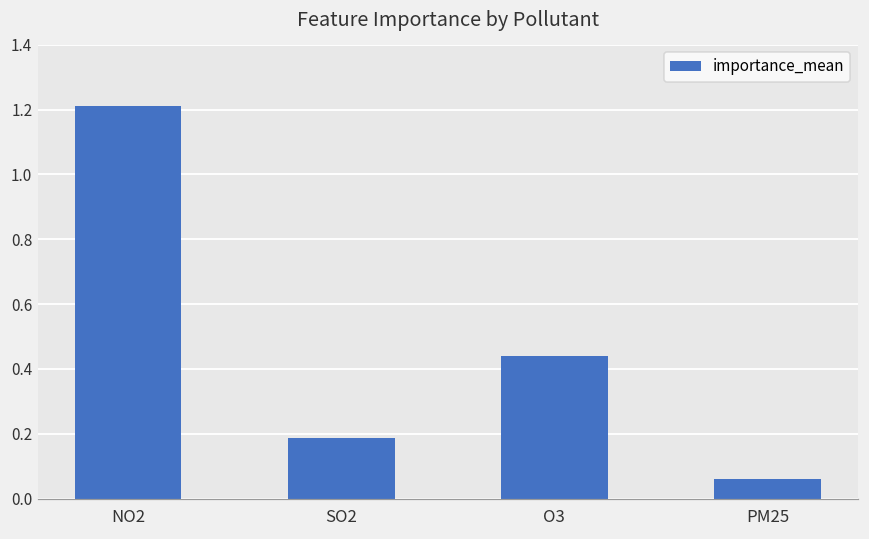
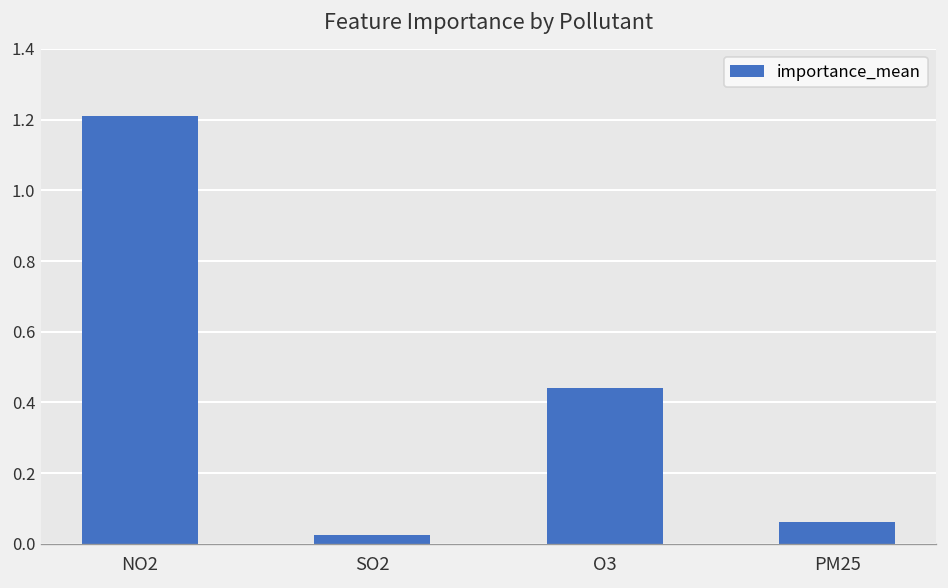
  {
    "NO2": 1.21,
-   "SO2": 0.19,
+   "SO2": 0.03,
    "O3": 0.44,
    "PM25": 0.06
  }
